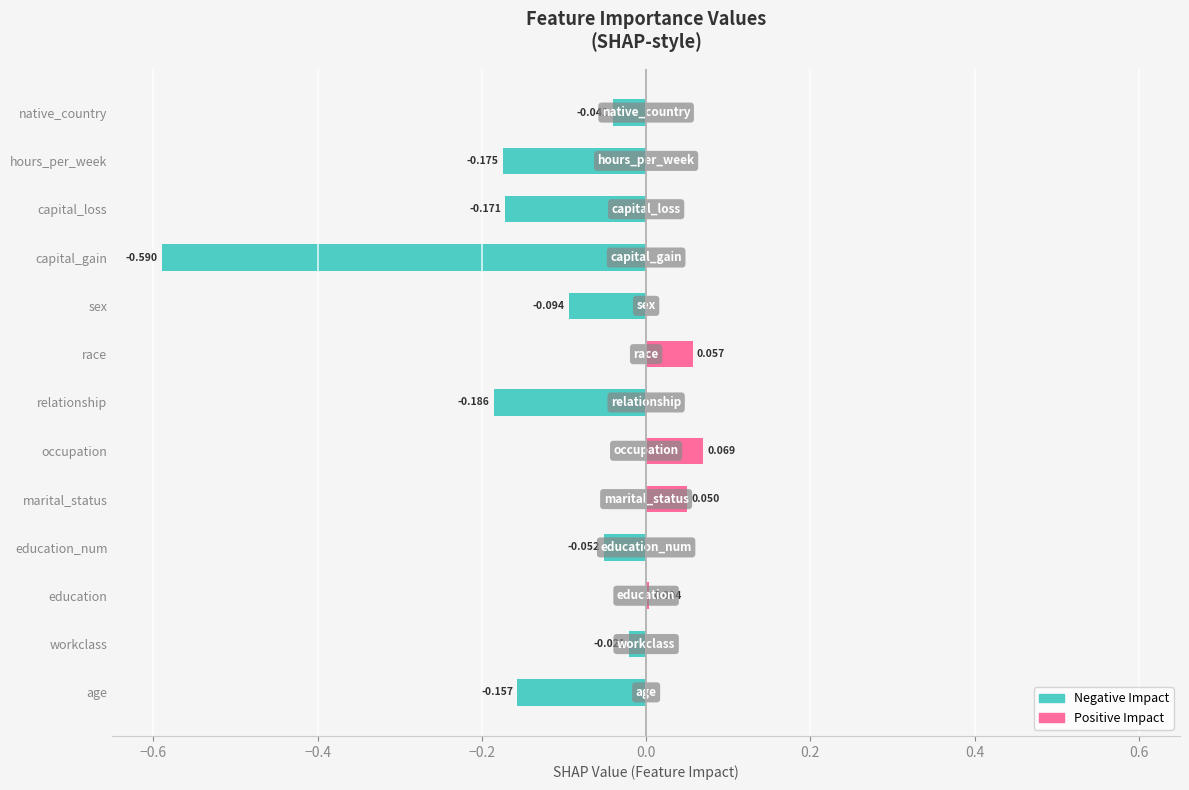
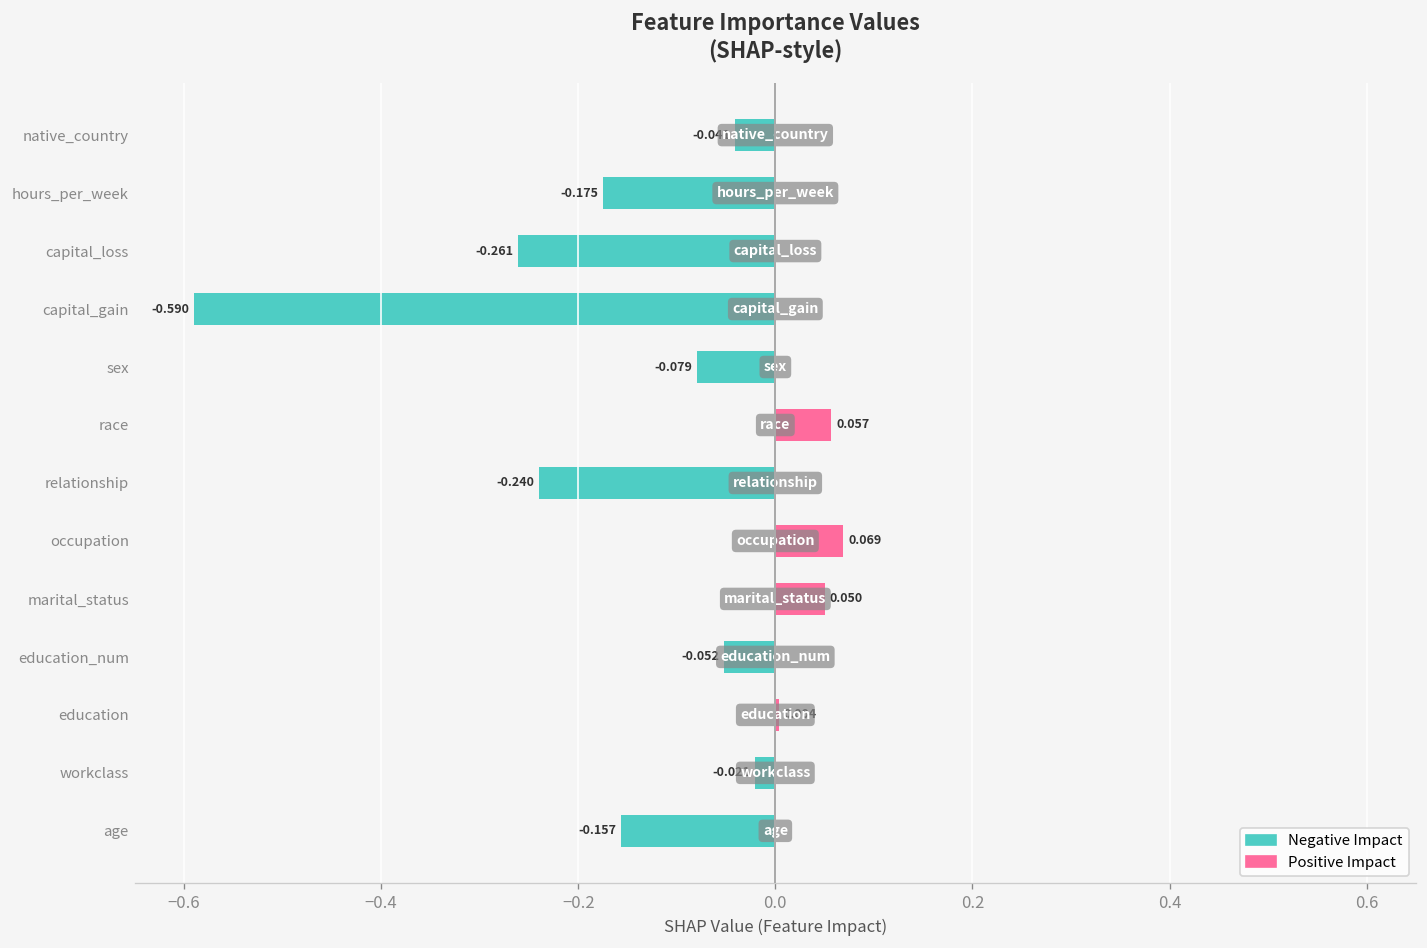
  {
    "hours_per_week": -0.175,
-   "capital_loss": -0.171,
+   "capital_loss": -0.261,
    "capital_gain": -0.590,
-   "sex": -0.094,
+   "sex": -0.079,
    "race": 0.057,
-   "relationship": -0.186,
+   "relationship": -0.240,
    "occupation": 0.069,
    "age": -0.157
  }
